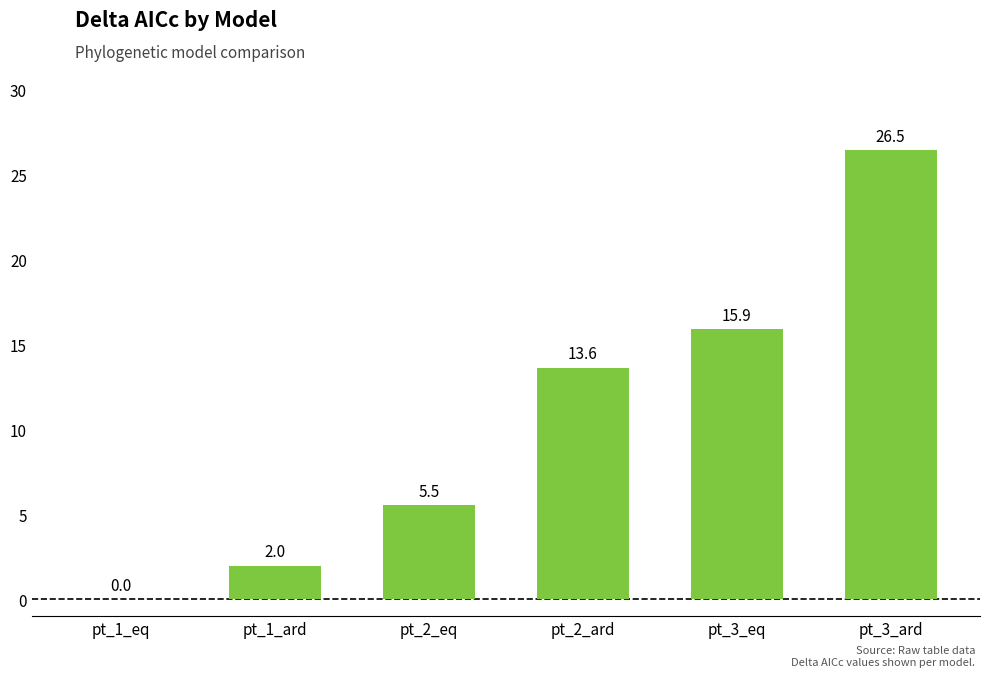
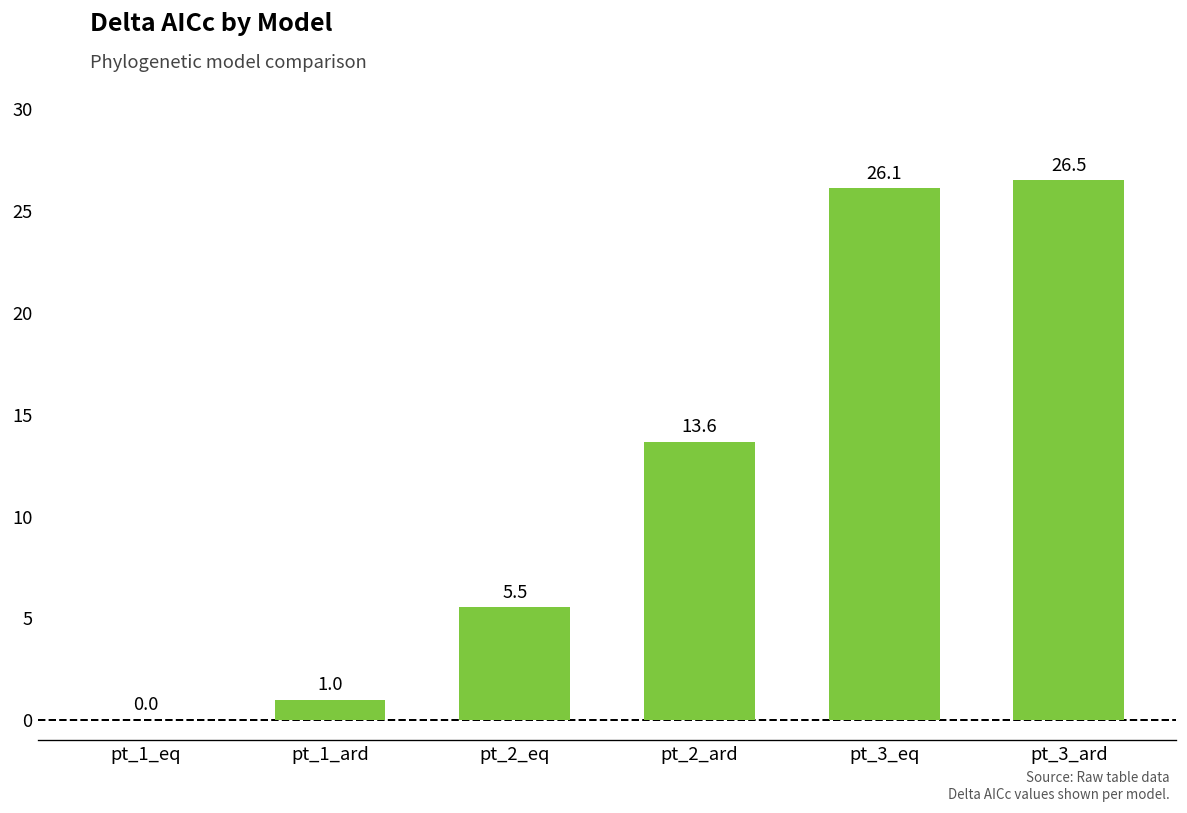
  {
    "pt_1_eq": 0.0,
-   "pt_1_ard": 2.0,
+   "pt_1_ard": 1.0,
    "pt_2_eq": 5.5,
    "pt_2_ard": 13.6,
-   "pt_3_eq": 15.9,
+   "pt_3_eq": 26.1,
    "pt_3_ard": 26.5
  }
